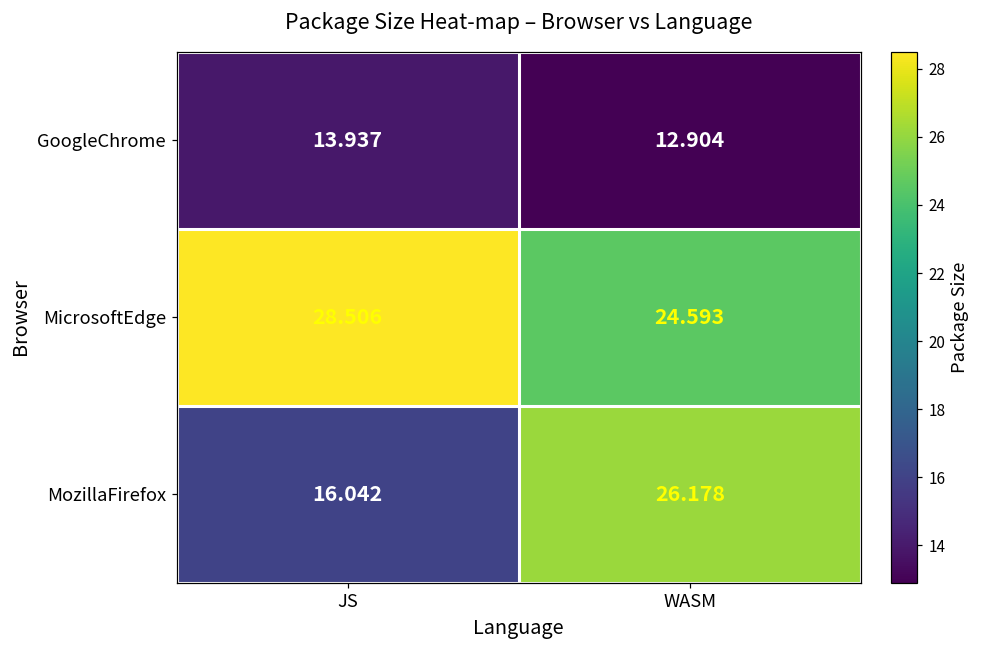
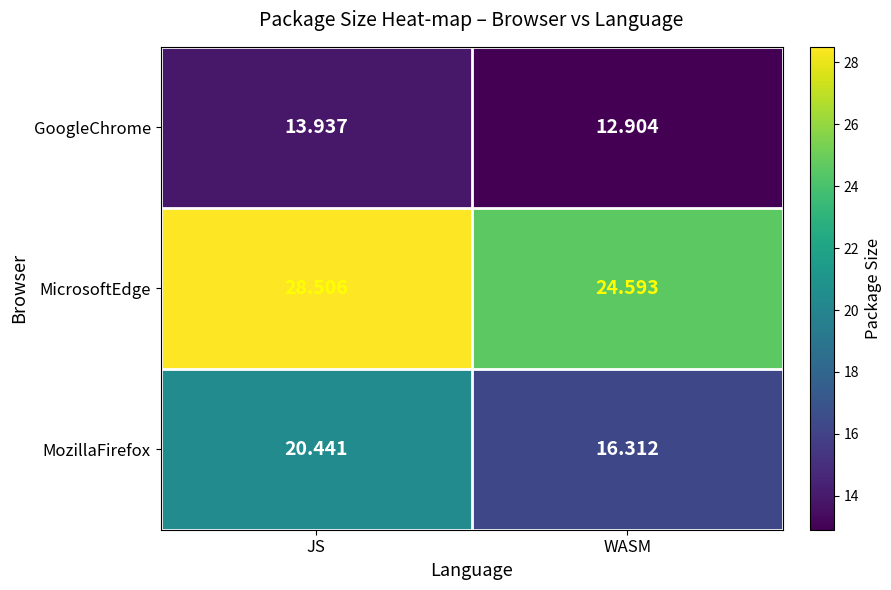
  {
    "GoogleChrome": {
      "JS": 13.937,
      "WASM": 12.904
    },
    "MicrosoftEdge": {
      "WASM": 24.593
    },
    "MozillaFirefox": {
-     "JS": 16.042,
-     "WASM": 26.178
+     "JS": 20.441,
+     "WASM": 16.312
    }
  }
